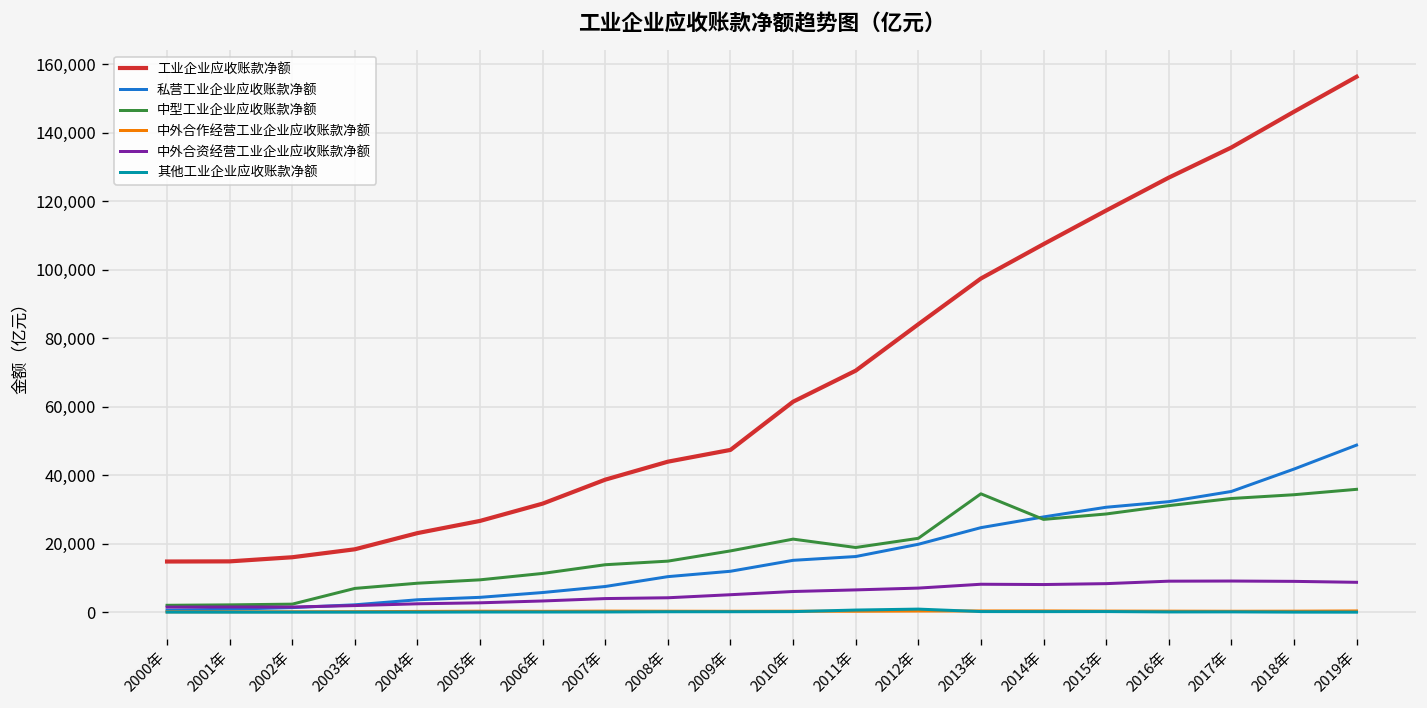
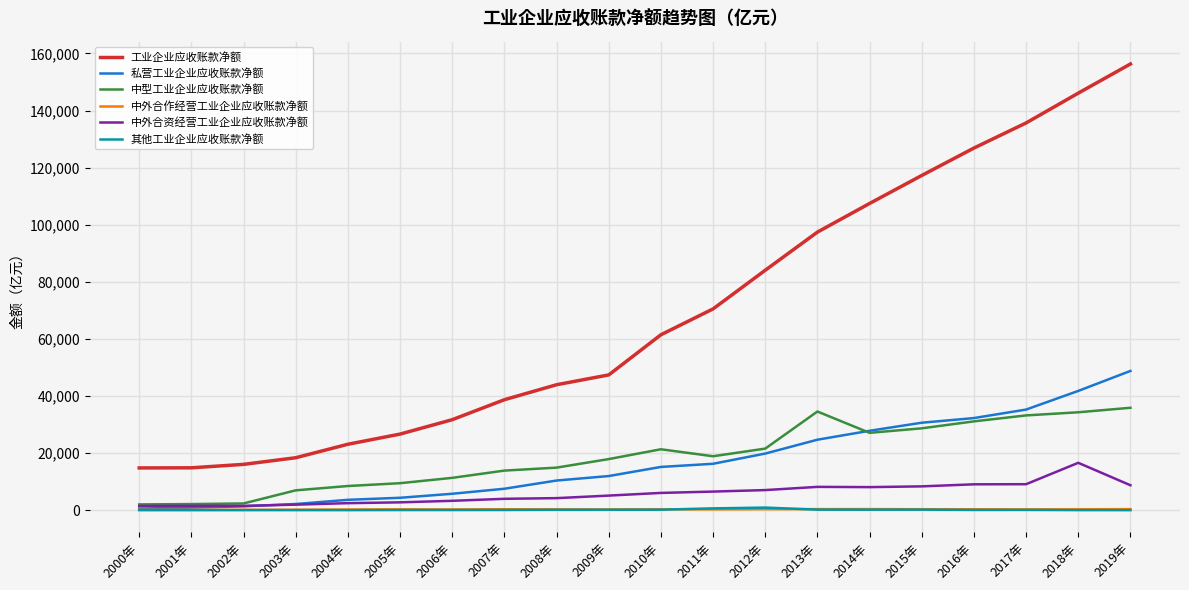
  {
    "工业企业应收账款净额": {
      "2000年": "15,000",
      "2001年": "15,000",
      "2002年": "16,000",
      "2003年": "18,000",
      "2004年": "23,000",
      "2005年": "27,000",
      "2006年": "32,000",
      "2007年": "39,000",
      "2008年": "44,000",
      "2009年": "47,000",
      "2010年": "61,000",
      "2011年": "71,000",
      "2012年": "84,000",
      "2013年": "97,000",
      "2014年": "107,000",
      "2015年": "117,000",
      "2016年": "127,000",
      "2017年": "136,000",
      "2018年": "146,000",
      "2019年": "156,000"
    },
    "中型工业企业应收账款净额": {
      "2003年": "7,000",
      "2004年": "8,000",
      "2005年": "9,000",
      "2006年": "11,000",
      "2007年": "14,000",
      "2008年": "15,000",
      "2009年": "18,000",
      "2010年": "21,000",
      "2011年": "19,000",
      "2012年": "22,000",
      "2013年": "35,000",
      "2015年": "29,000",
      "2016年": "31,000",
      "2017年": "33,000",
      "2018年": "34,000",
      "2019年": "36,000"
    },
    "中外合资经营工业企业应收账款净额": {
      "2004年": "2,000",
      "2005年": "3,000",
      "2006年": "3,000",
      "2007年": "4,000",
      "2008年": "4,000",
      "2009年": "5,000",
      "2010年": "6,000",
      "2011年": "7,000",
      "2012年": "7,000",
      "2013年": "8,000",
      "2014年": "8,000",
      "2015年": "8,000",
      "2016年": "9,000",
      "2017年": "9,000",
-     "2018年": "9,000",
+     "2018年": "17,000",
      "2019年": "9,000"
    }
  }
